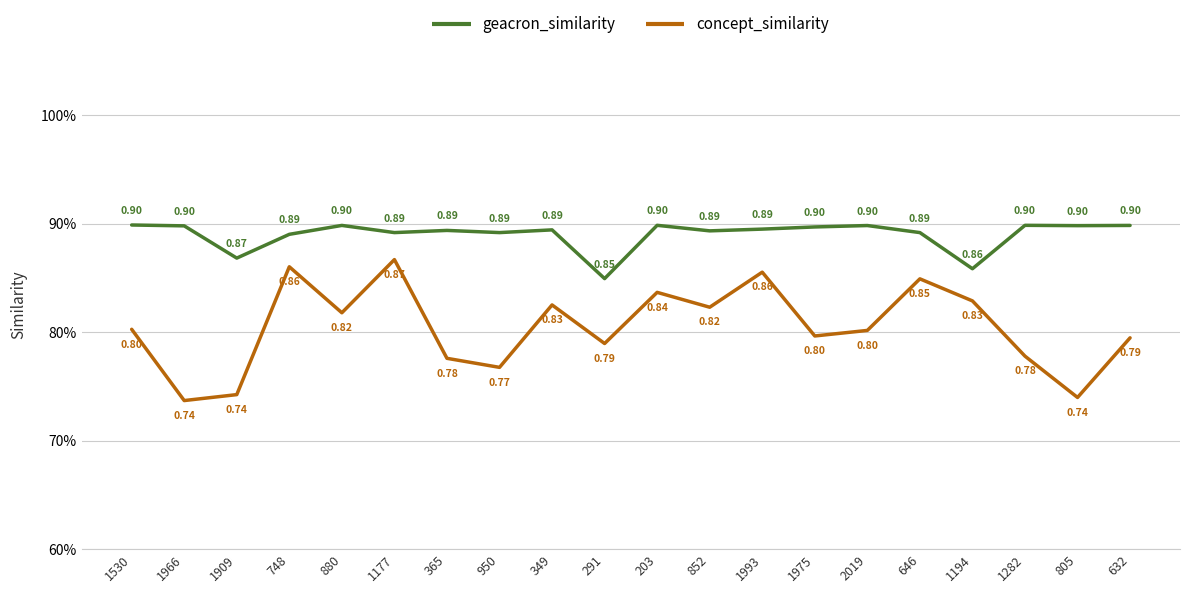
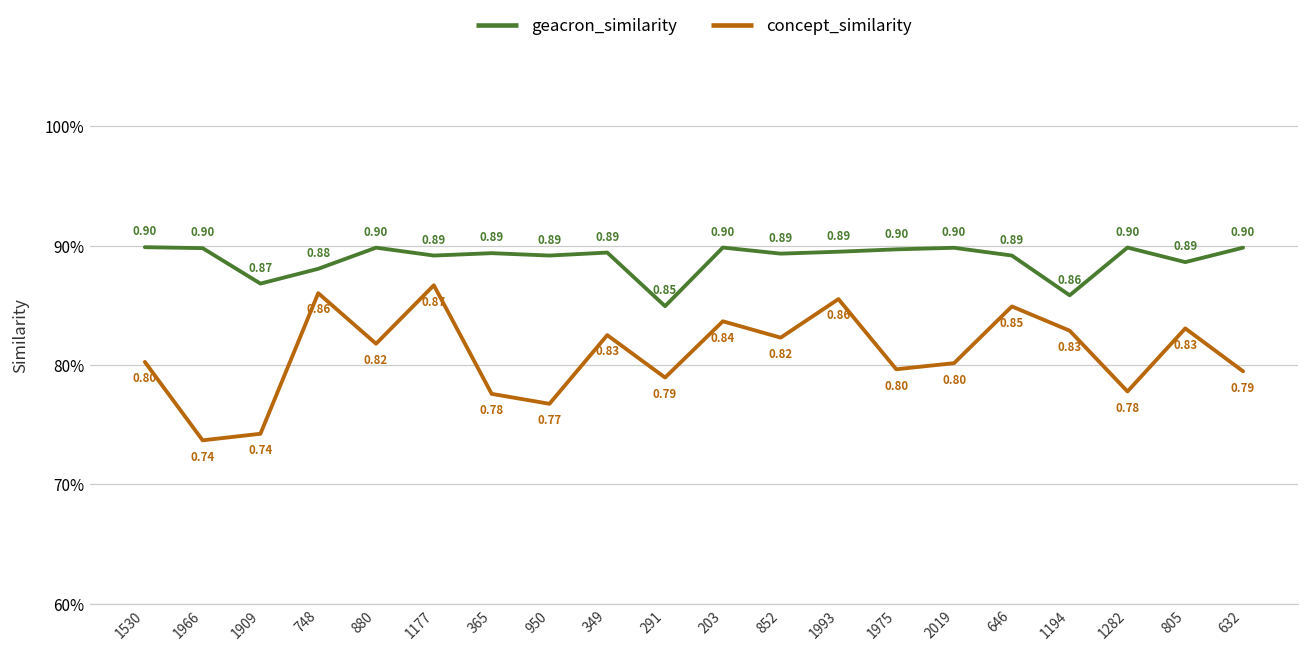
  {
    "geacron_similarity": {
      "1530": 0.90,
      "1966": 0.90,
      "1909": 0.87,
-     "748": 0.89,
+     "748": 0.88,
      "880": 0.90,
      "1177": 0.89,
      "365": 0.89,
      "950": 0.89,
      "349": 0.89,
      "291": 0.85,
      "203": 0.90,
      "852": 0.89,
      "1993": 0.89,
      "1975": 0.90,
      "2019": 0.90,
      "646": 0.89,
      "1194": 0.86,
      "1282": 0.90,
-     "805": 0.90,
+     "805": 0.89,
      "632": 0.90
    },
    "concept_similarity": {
      "1530": 0.80,
      "1966": 0.74,
      "1909": 0.74,
      "748": 0.86,
      "880": 0.82,
      "1177": 0.87,
      "365": 0.78,
      "950": 0.77,
      "349": 0.83,
      "291": 0.79,
      "203": 0.84,
      "852": 0.82,
      "1993": 0.86,
      "1975": 0.80,
      "2019": 0.80,
      "646": 0.85,
      "1194": 0.83,
      "1282": 0.78,
-     "805": 0.74,
+     "805": 0.83,
      "632": 0.79
    }
  }
